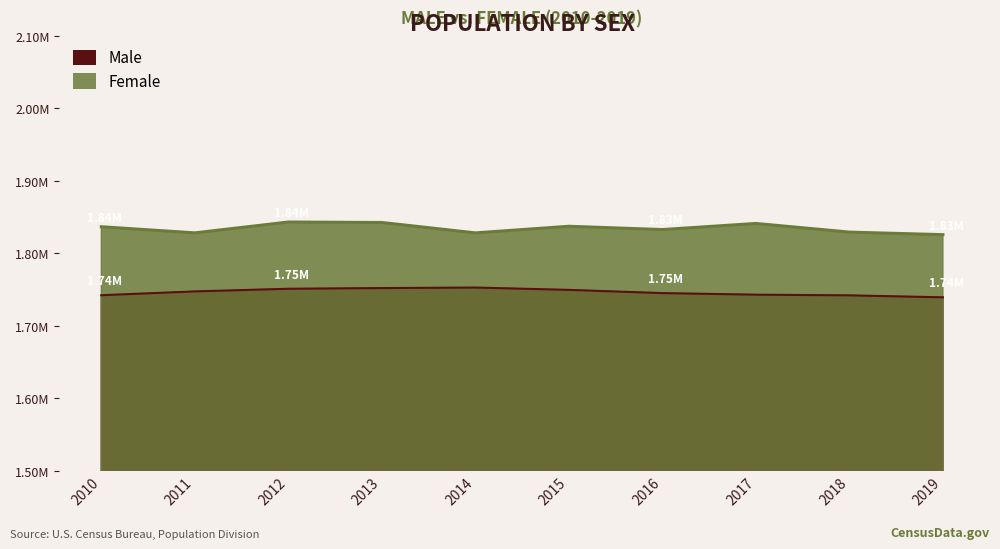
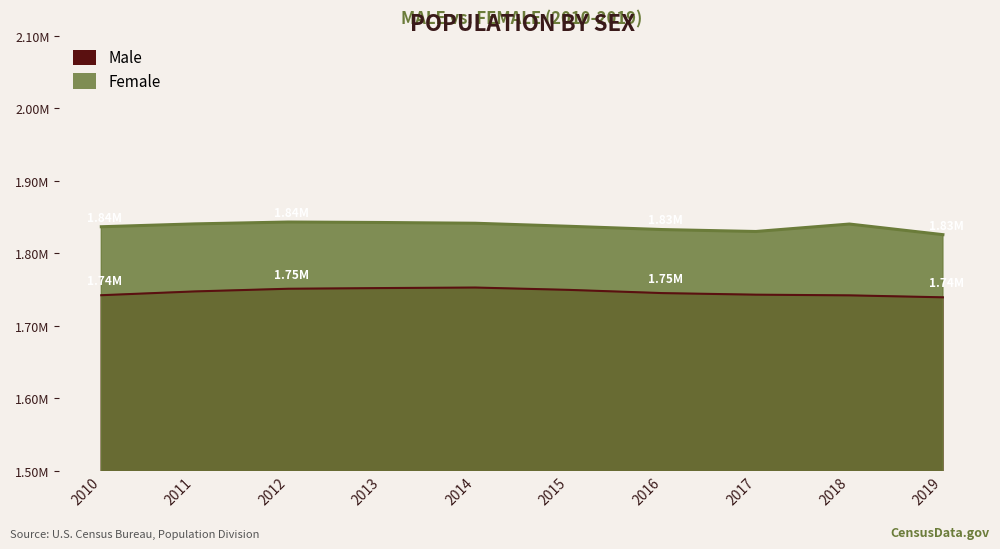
  {
    "Male": {
      "2010": "1.74M",
      "2012": "1.75M",
      "2016": "1.75M"
    },
    "Female": {
      "2010": "1840000",
-     "2011": "1830000",
+     "2011": "1840000",
      "2012": "1840000",
      "2013": "1840000",
-     "2014": "1830000",
+     "2014": "1840000",
      "2015": "1840000",
      "2016": "1830000",
-     "2017": "1840000",
-     "2018": "1830000",
+     "2017": "1830000",
+     "2018": "1840000",
      "2019": "1830000"
    }
  }
